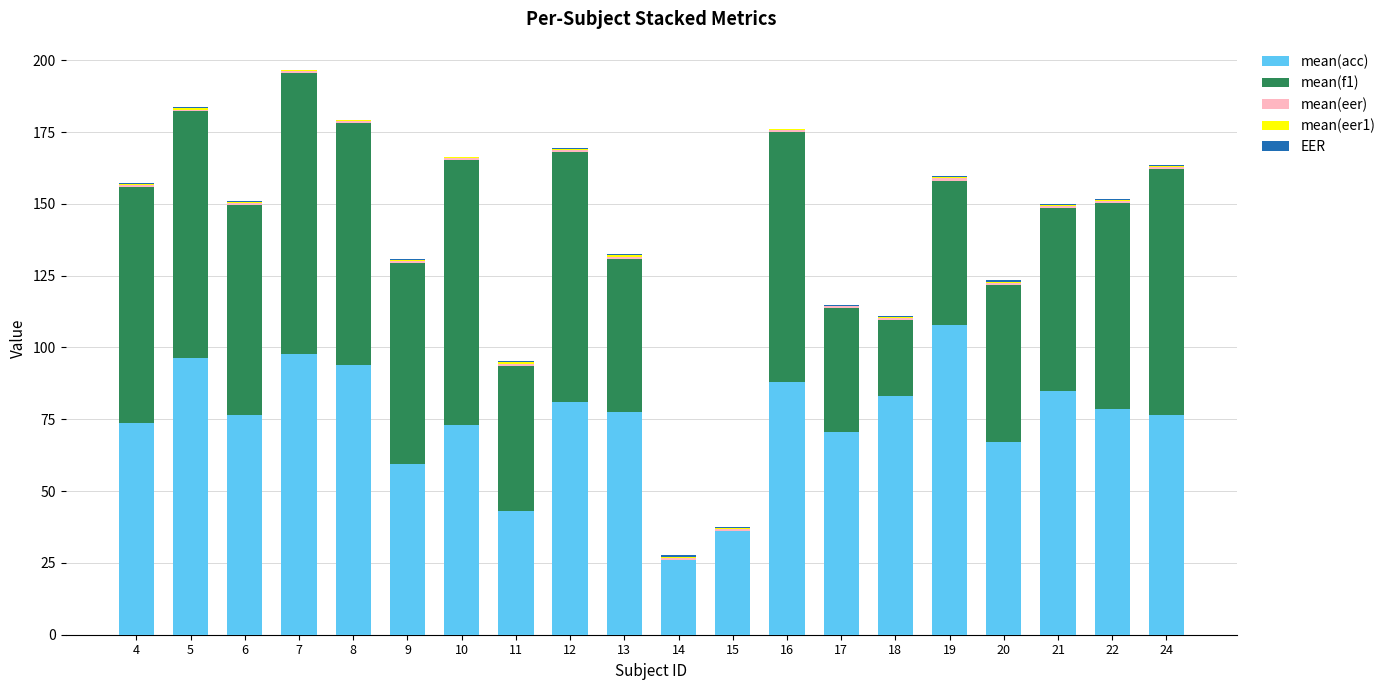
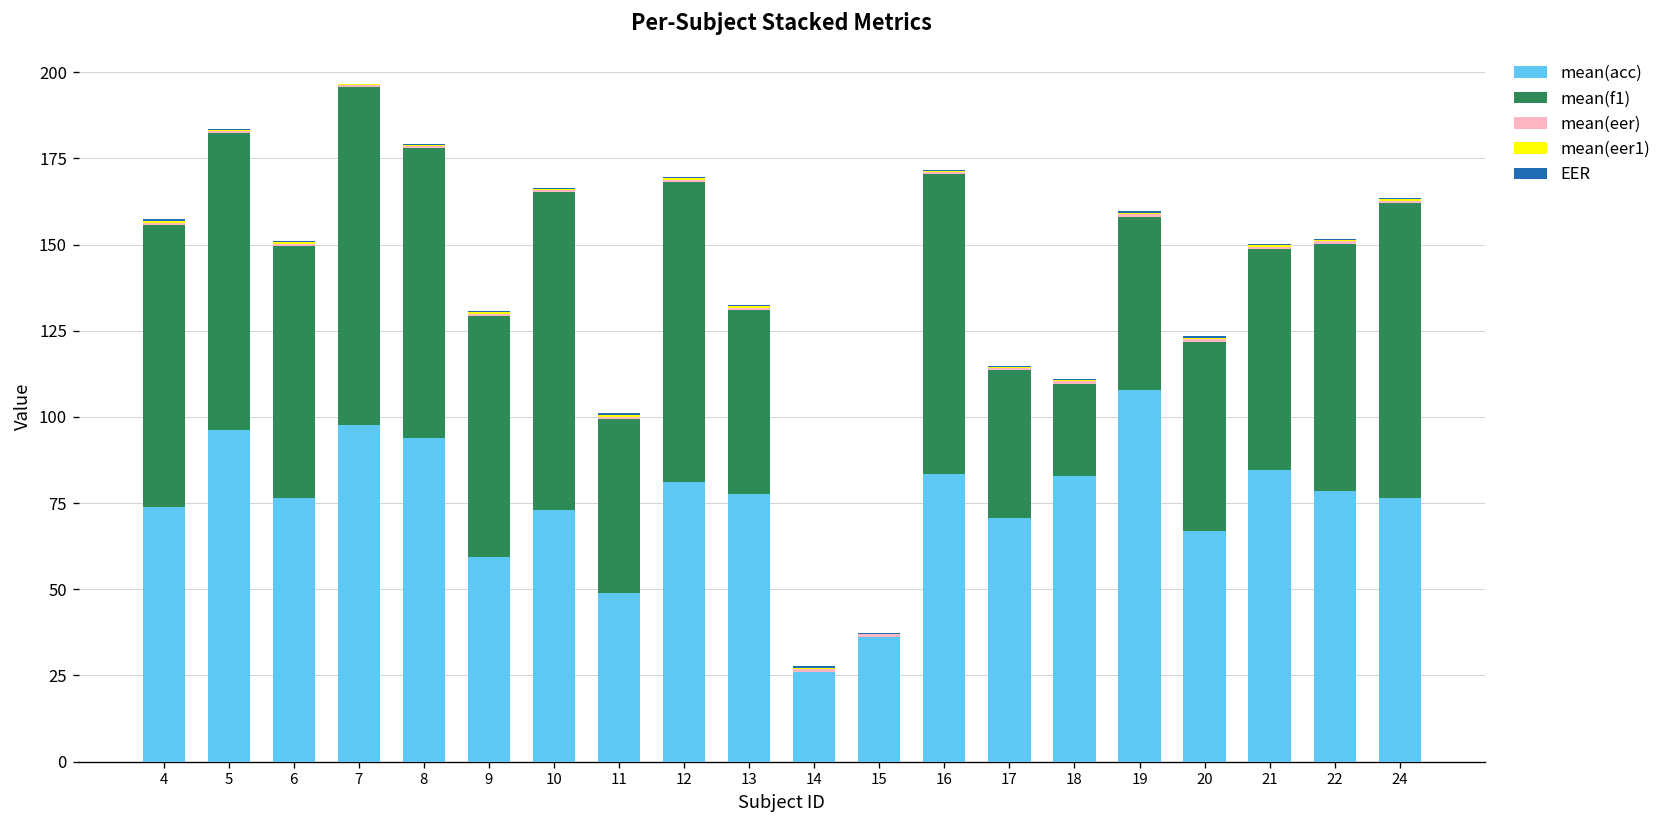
  {
    "mean(acc)": {
      "4": 74,
      "5": 96,
      "6": 77,
      "7": 98,
      "8": 94,
      "9": 59,
      "10": 73,
-     "11": 43,
+     "11": 49,
      "12": 81,
      "13": 78,
      "14": 26,
      "15": 36,
-     "16": 88,
+     "16": 83,
      "17": 71,
      "18": 83,
      "19": 108,
      "20": 67,
      "21": 85,
      "22": 79,
      "24": 77
    },
    "mean(f1)": {
      "4": 82,
      "5": 86,
      "6": 73,
      "7": 98,
      "8": 84,
      "9": 70,
      "10": 92,
      "11": 50,
      "12": 87,
      "13": 53,
      "14": 0,
      "15": 0,
      "16": 87,
      "17": 43,
      "18": 27,
      "19": 50,
      "20": 55,
      "21": 64,
      "22": 72,
      "24": 86
    }
  }
